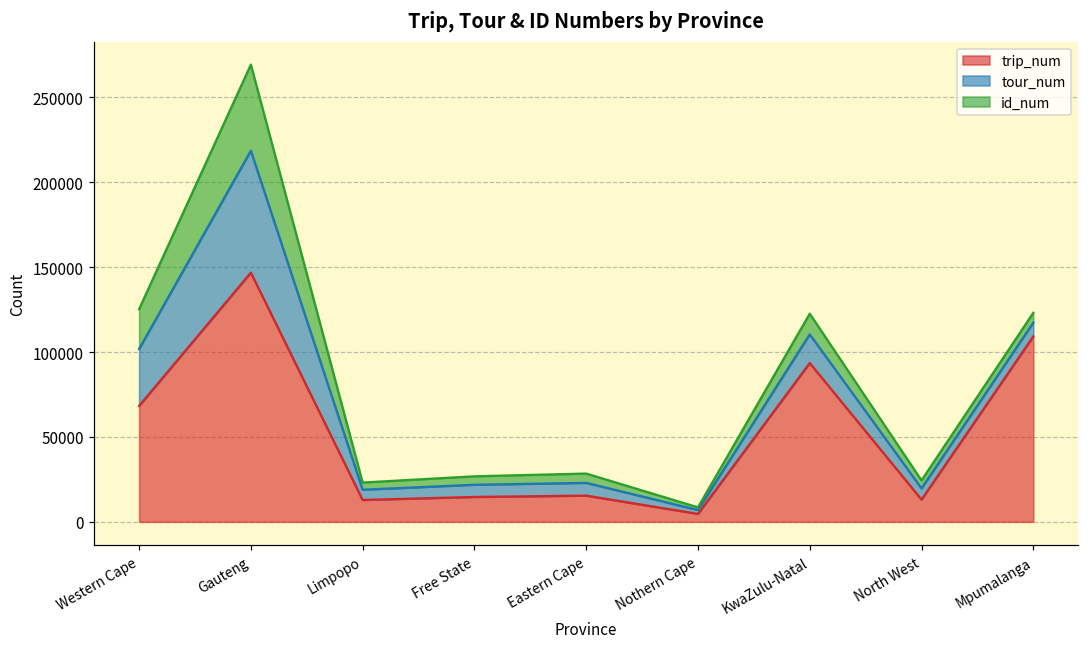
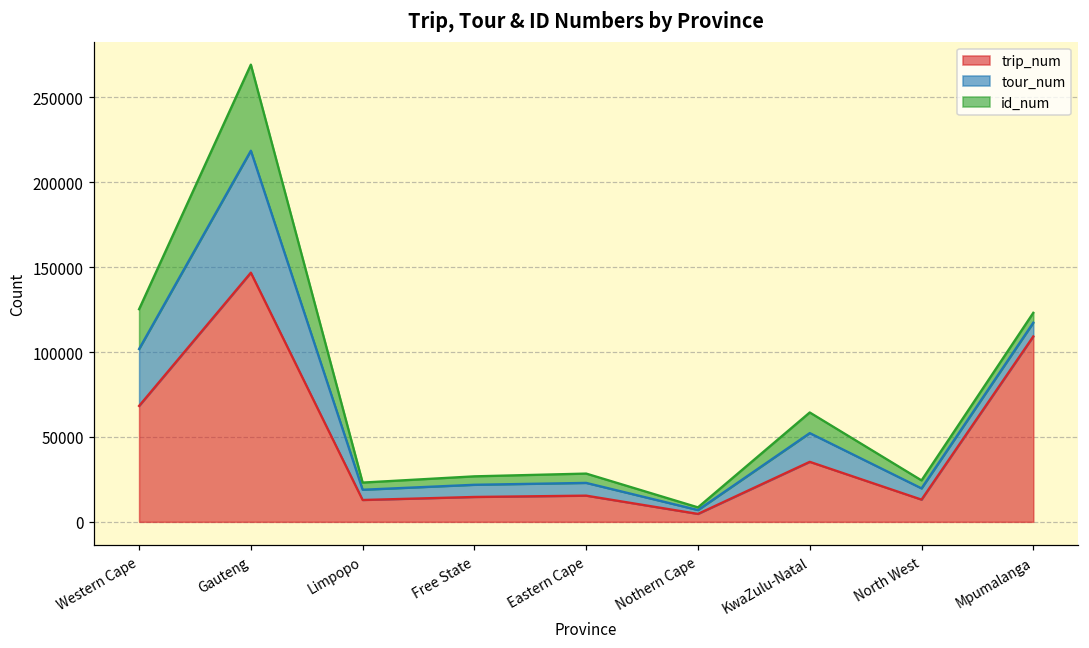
  {
    "trip_num": {
      "Western Cape": 68000,
      "Gauteng": 147000,
      "Limpopo": 13000,
      "Free State": 15000,
      "Eastern Cape": 15000,
      "Nothern Cape": 5000,
-     "KwaZulu-Natal": 94000,
+     "KwaZulu-Natal": 35000,
      "North West": 13000,
      "Mpumalanga": 109000
    },
    "tour_num": {
      "Western Cape": 34000,
      "Gauteng": 72000,
      "Limpopo": 6000,
      "Free State": 7000,
      "Eastern Cape": 8000,
      "KwaZulu-Natal": 17000,
      "North West": 7000,
      "Mpumalanga": 8000
    },
    "id_num": {
      "Western Cape": 23000,
      "Gauteng": 51000,
      "Limpopo": 4000,
      "Free State": 5000,
      "Eastern Cape": 5000,
      "KwaZulu-Natal": 12000,
      "North West": 5000,
      "Mpumalanga": 6000
    }
  }
